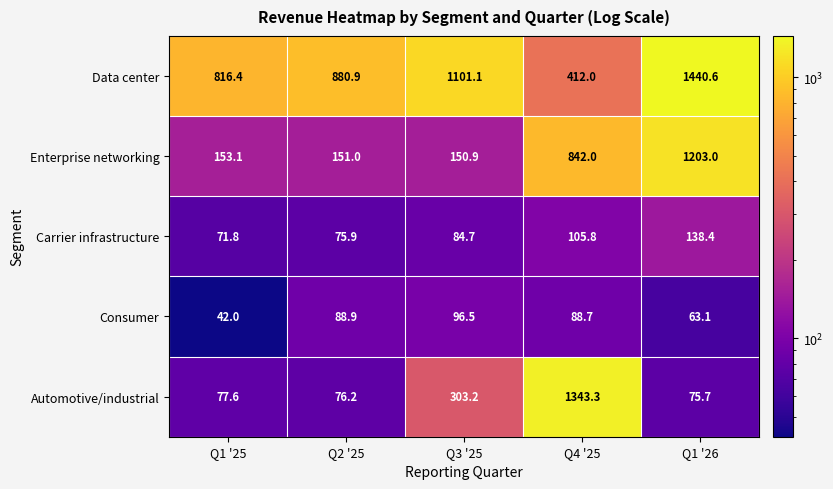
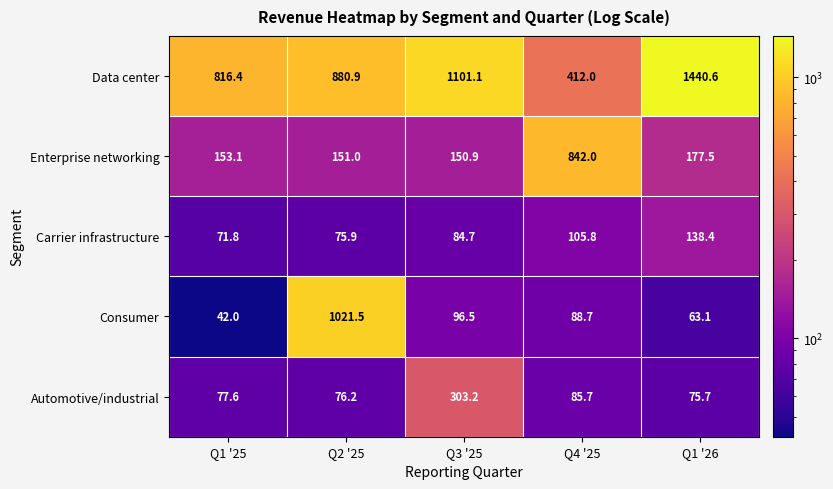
  {
    "Data center": {
      "Q1 '25": 816.4,
      "Q2 '25": 880.9,
      "Q3 '25": 1101.1,
      "Q4 '25": 412.0,
      "Q1 '26": 1440.6
    },
    "Enterprise networking": {
      "Q1 '25": 153.1,
      "Q2 '25": 151.0,
      "Q3 '25": 150.9,
      "Q4 '25": 842.0,
-     "Q1 '26": 1203.0
+     "Q1 '26": 177.5
    },
    "Carrier infrastructure": {
      "Q1 '25": 71.8,
      "Q2 '25": 75.9,
      "Q3 '25": 84.7,
      "Q4 '25": 105.8,
      "Q1 '26": 138.4
    },
    "Consumer": {
      "Q1 '25": 42.0,
-     "Q2 '25": 88.9,
+     "Q2 '25": 1021.5,
      "Q3 '25": 96.5,
      "Q4 '25": 88.7,
      "Q1 '26": 63.1
    },
    "Automotive/industrial": {
      "Q1 '25": 77.6,
      "Q2 '25": 76.2,
      "Q3 '25": 303.2,
-     "Q4 '25": 1343.3,
+     "Q4 '25": 85.7,
      "Q1 '26": 75.7
    }
  }
